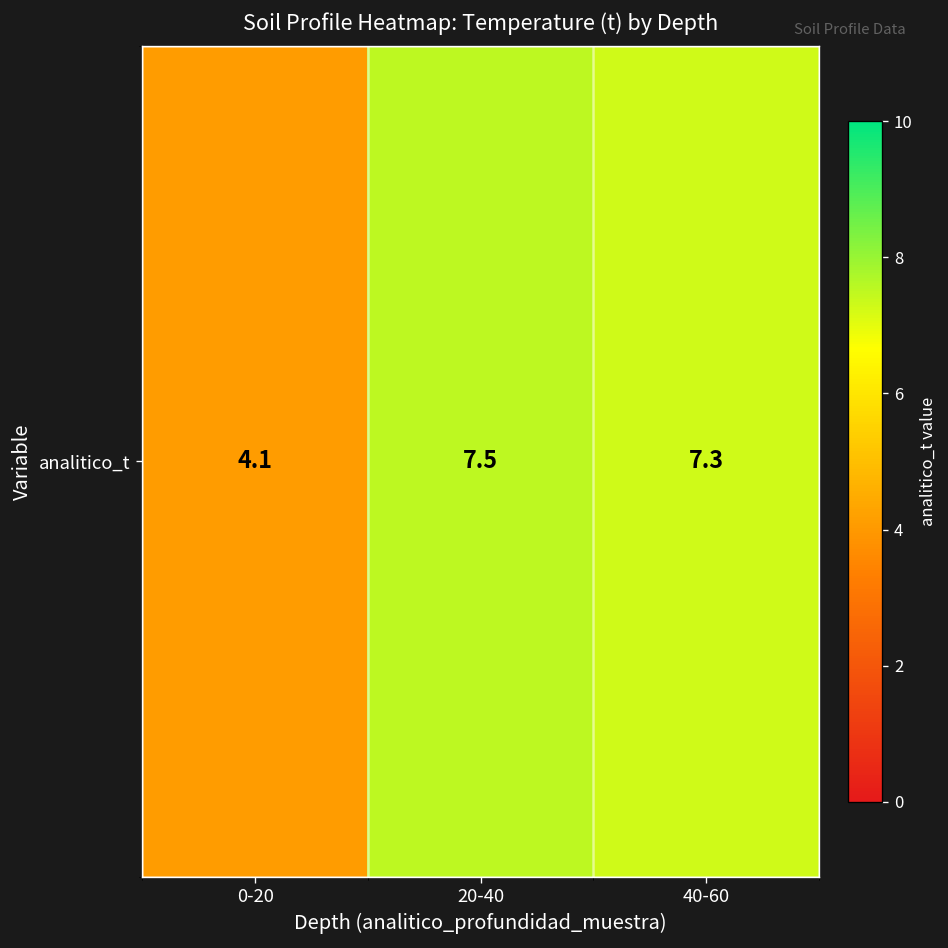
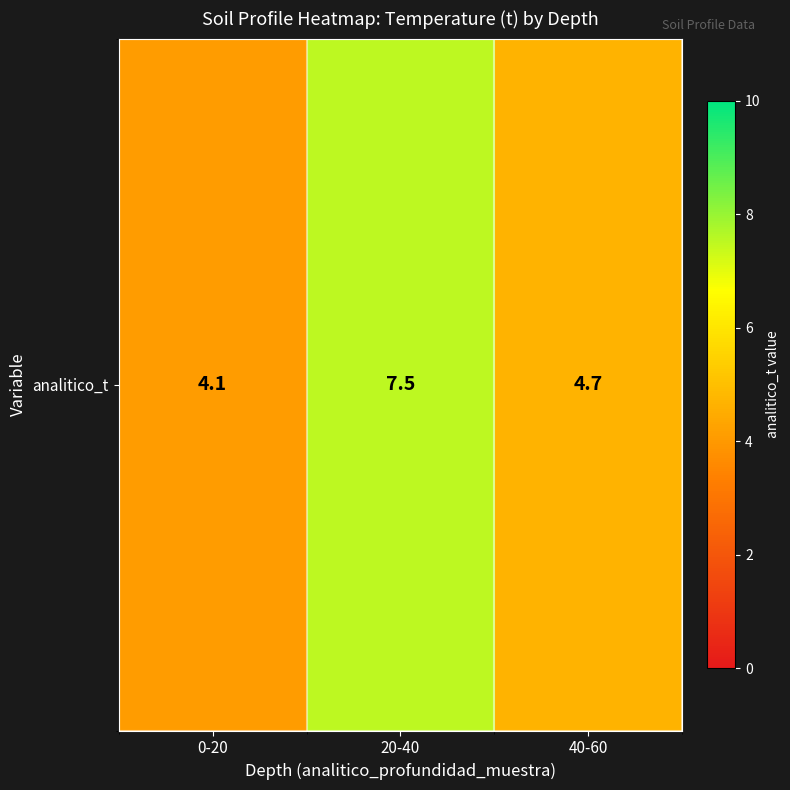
  {
    "analitico_t": {
      "0-20": 4.1,
      "20-40": 7.5,
-     "40-60": 7.3
+     "40-60": 4.7
    }
  }
